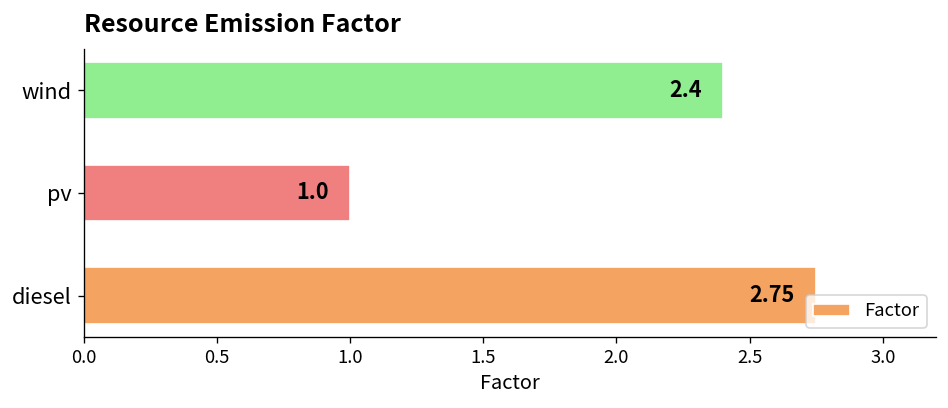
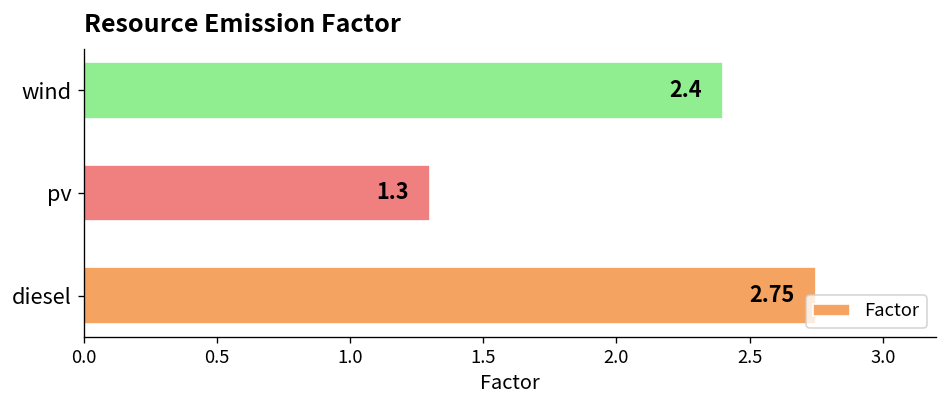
  {
    "wind": 2.4,
-   "pv": 1.0
+   "pv": 1.3
  }
